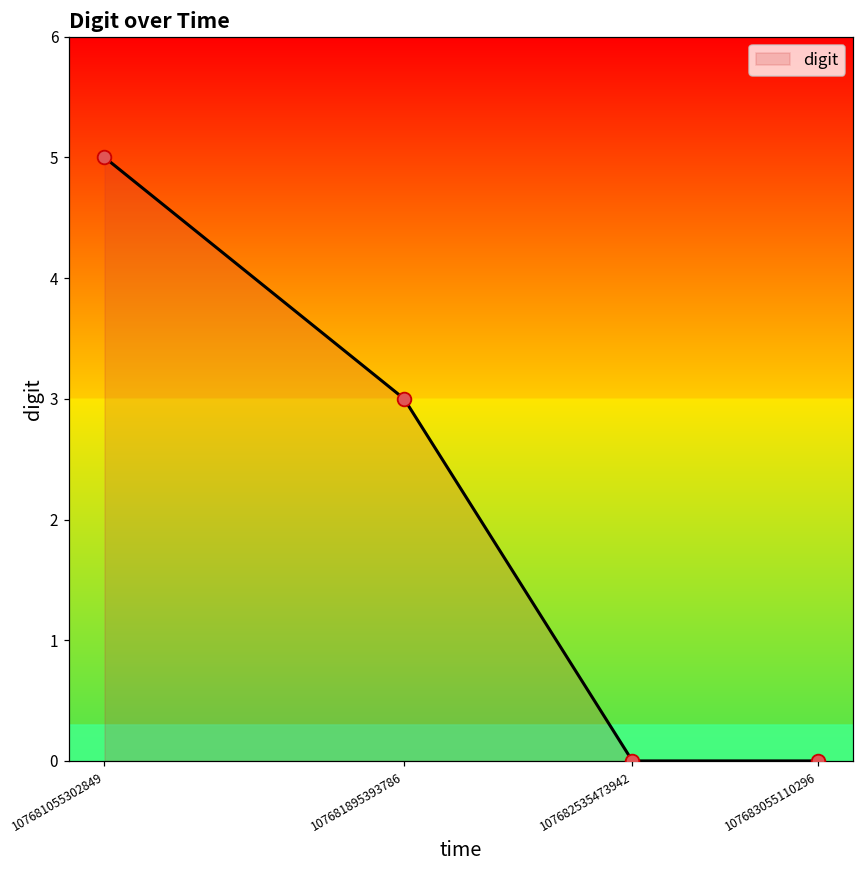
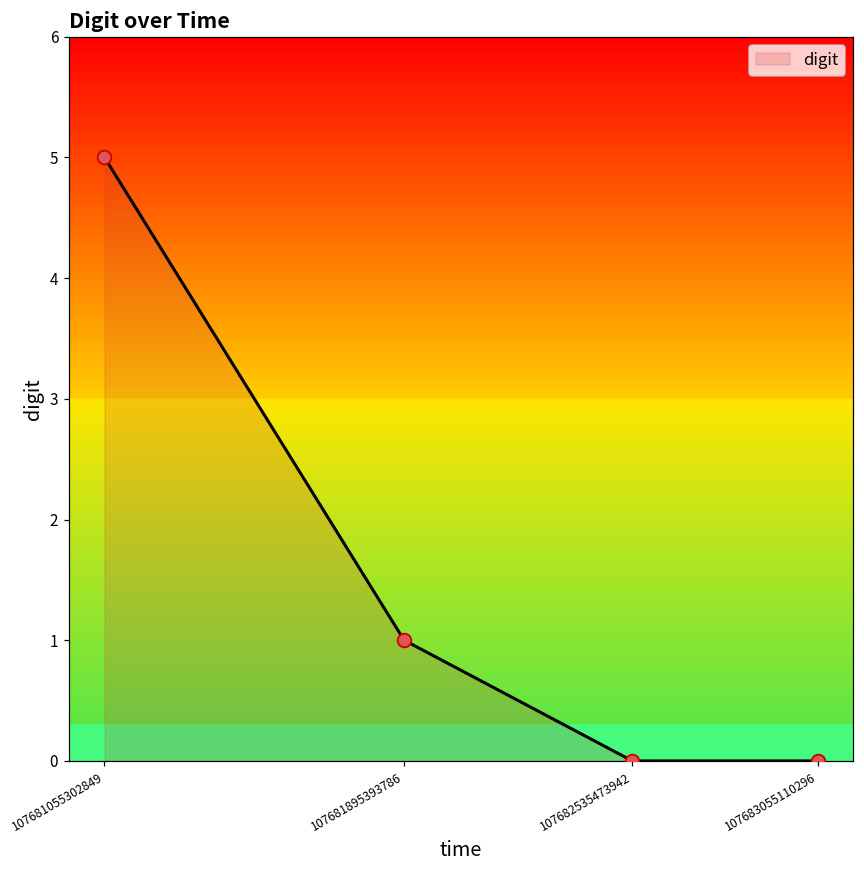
  {
    "107681055302849": 5,
-   "107681895393786": 3
+   "107681895393786": 1
  }
